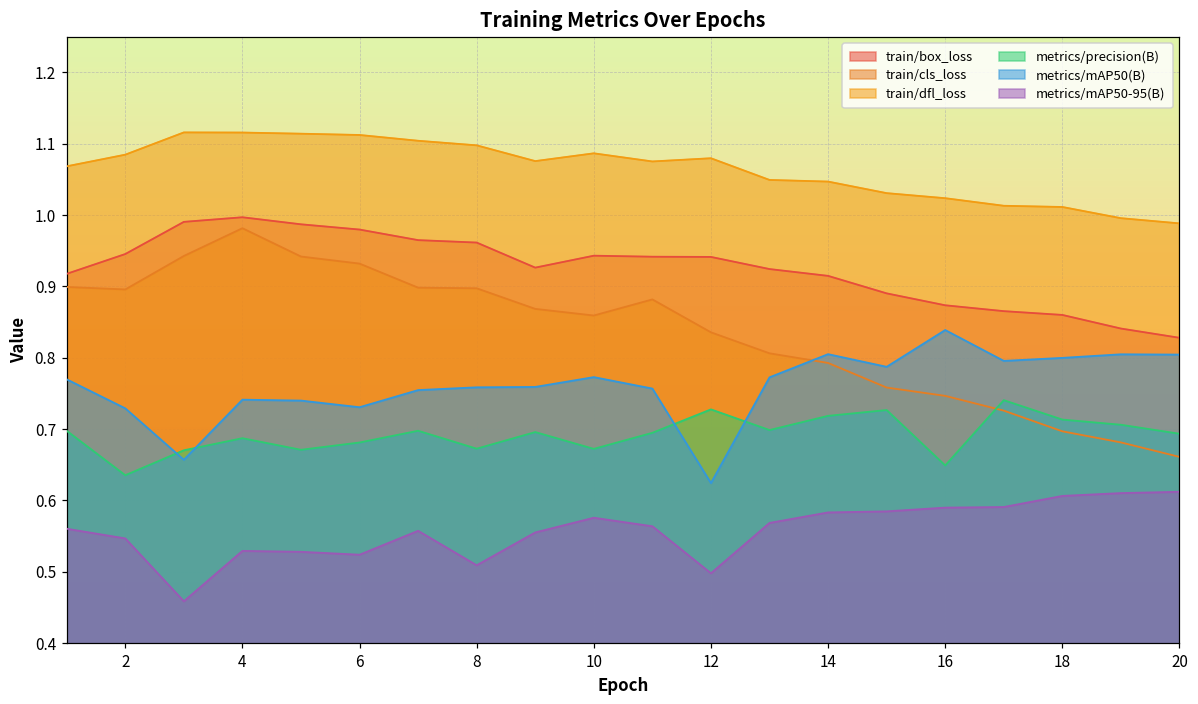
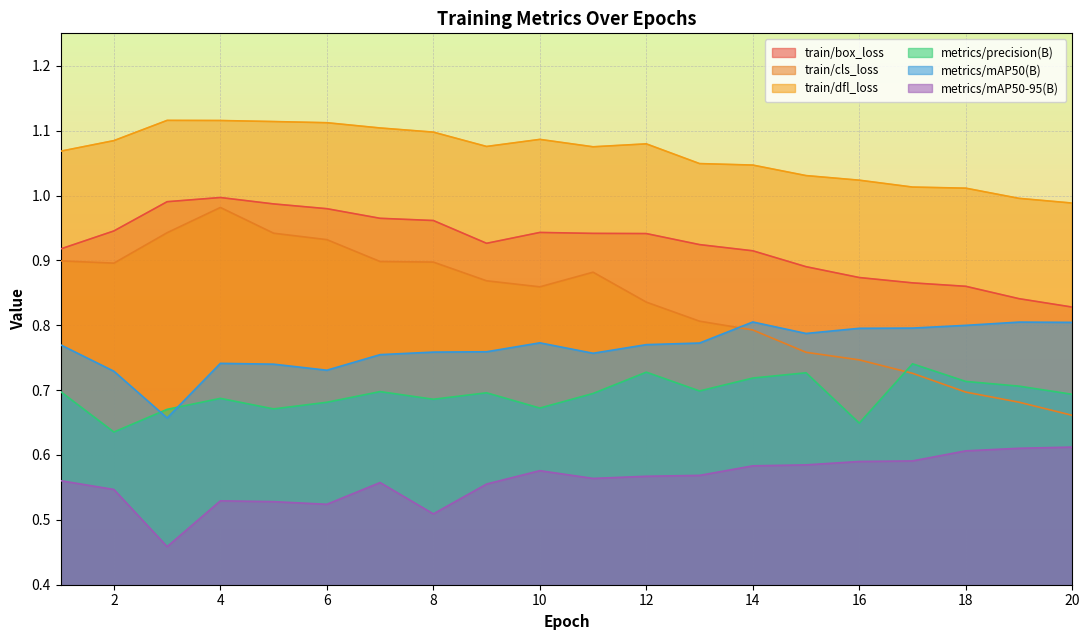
  {
    "metrics/precision(B)": {
      "2": 0.64,
      "4": 0.69,
      "6": 0.68,
-     "8": 0.67,
+     "8": 0.69,
      "10": 0.67,
      "12": 0.73,
      "14": 0.72,
      "16": 0.65,
      "18": 0.71,
      "20": 0.69
    },
    "metrics/mAP50(B)": {
      "2": 0.73,
      "4": 0.74,
      "6": 0.73,
      "8": 0.76,
      "10": 0.77,
-     "12": 0.62,
+     "12": 0.77,
      "14": 0.81,
-     "16": 0.84,
+     "16": 0.80,
      "18": 0.80,
      "20": 0.80
    },
    "metrics/mAP50-95(B)": {
      "2": 0.55,
      "4": 0.53,
      "6": 0.52,
      "8": 0.51,
      "10": 0.58,
-     "12": 0.50,
+     "12": 0.57,
      "14": 0.58,
      "16": 0.59,
      "18": 0.61,
      "20": 0.61
    }
  }
